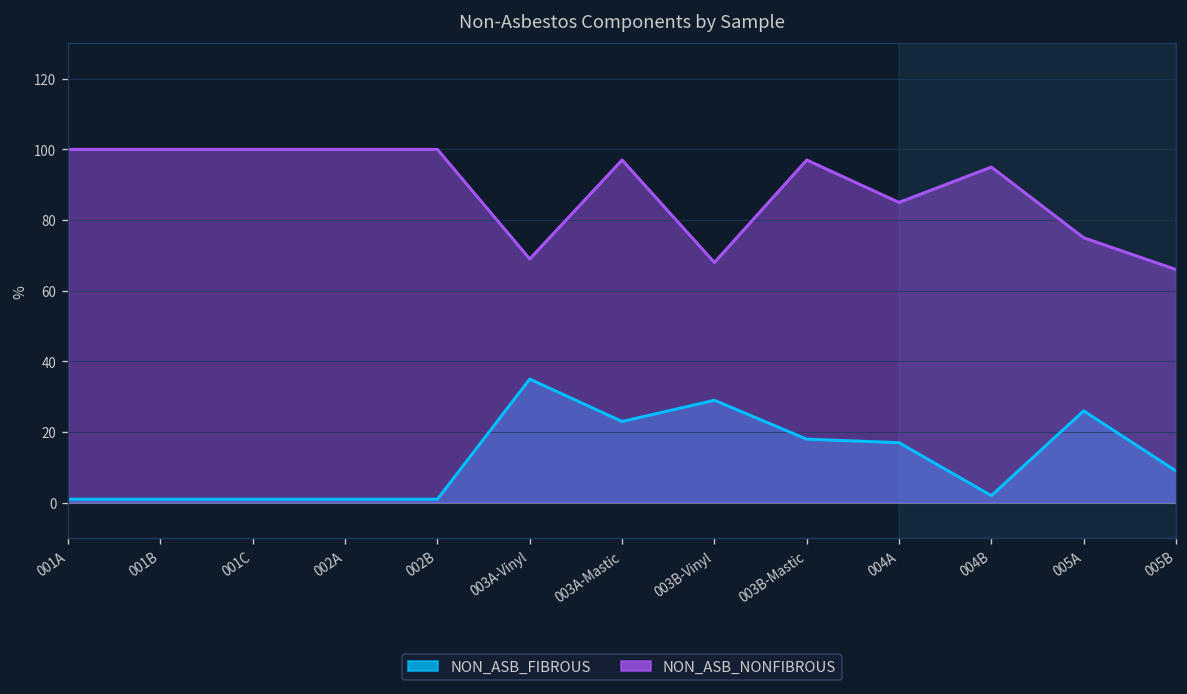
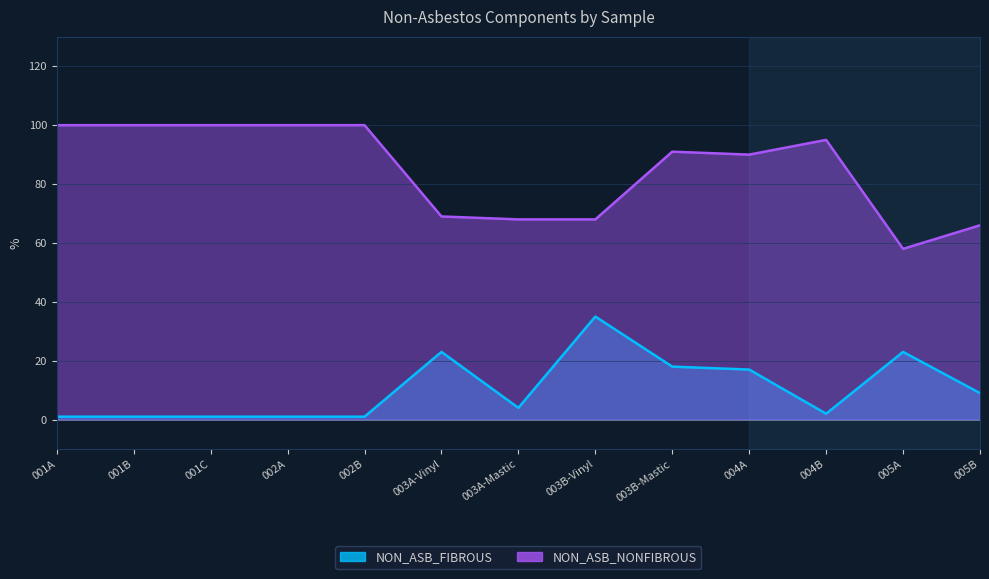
  {
    "NON_ASB_FIBROUS": {
      "001A": 1,
      "001B": 1,
      "001C": 1,
      "002A": 1,
      "002B": 1,
-     "003A-Vinyl": 35,
-     "003A-Mastic": 23,
-     "003B-Vinyl": 29,
+     "003A-Vinyl": 23,
+     "003A-Mastic": 4,
+     "003B-Vinyl": 35,
      "003B-Mastic": 18,
      "004A": 17,
      "004B": 2,
-     "005A": 26,
+     "005A": 23,
      "005B": 9
    },
    "NON_ASB_NONFIBROUS": {
      "001A": 100,
      "001B": 100,
      "001C": 100,
      "002A": 100,
      "002B": 100,
      "003A-Vinyl": 69,
-     "003A-Mastic": 97,
+     "003A-Mastic": 68,
      "003B-Vinyl": 68,
-     "003B-Mastic": 97,
-     "004A": 85,
+     "003B-Mastic": 91,
+     "004A": 90,
      "004B": 95,
-     "005A": 75,
+     "005A": 58,
      "005B": 66
    }
  }
